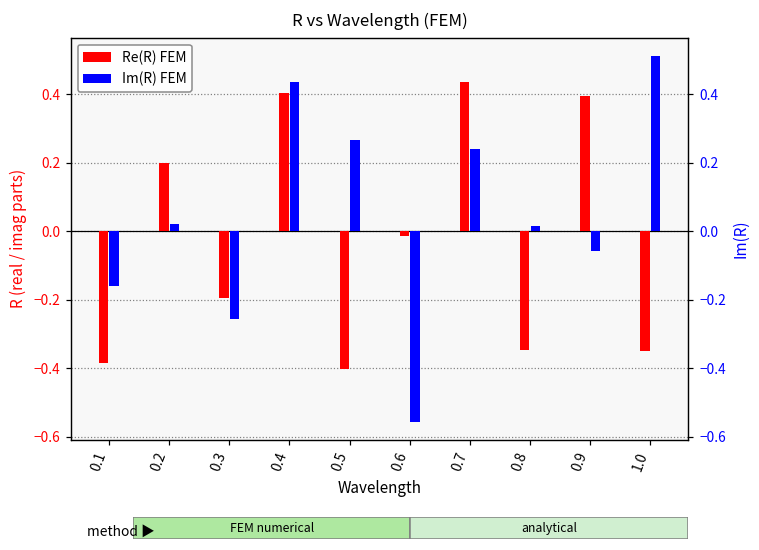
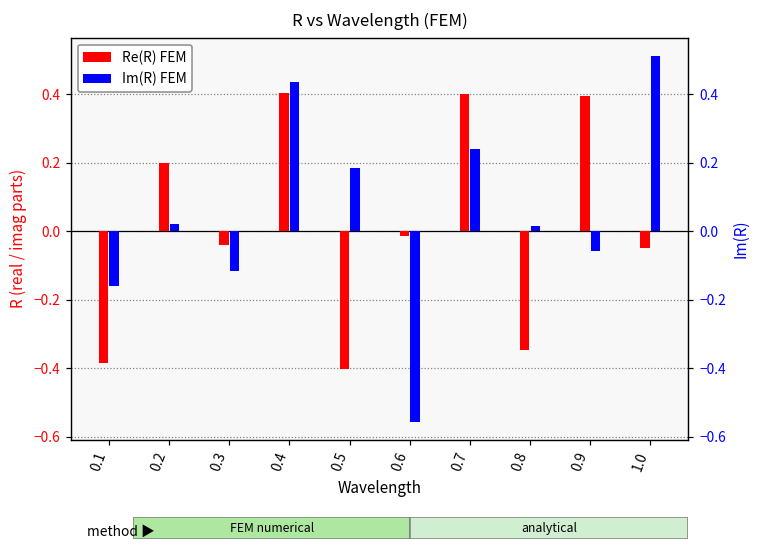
  {
    "Re(R) FEM": {
      "0.1": -0.39,
      "0.2": 0.20,
-     "0.3": -0.20,
+     "0.3": -0.04,
      "0.4": 0.40,
      "0.5": -0.40,
      "0.6": -0.01,
-     "0.7": 0.44,
+     "0.7": 0.40,
      "0.8": -0.35,
      "0.9": 0.40,
-     "1.0": -0.35
+     "1.0": -0.05
    },
    "Im(R) FEM": {
      "0.1": -0.16,
      "0.2": 0.02,
-     "0.3": -0.26,
+     "0.3": -0.12,
      "0.4": 0.44,
-     "0.5": 0.27,
+     "0.5": 0.19,
      "0.6": -0.56,
      "0.7": 0.24,
      "0.8": 0.01,
      "0.9": -0.06,
      "1.0": 0.51
    }
  }
